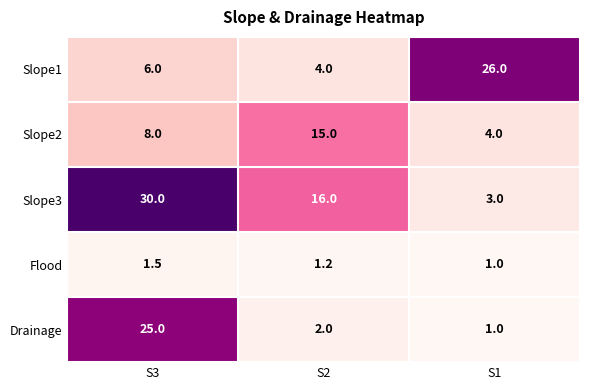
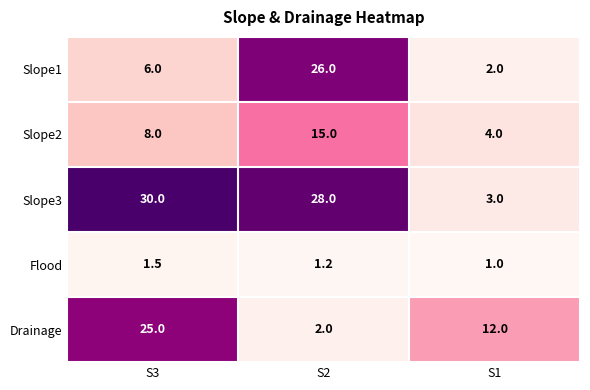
  {
    "Slope1": {
      "S3": 6.0,
-     "S2": 4.0,
-     "S1": 26.0
+     "S2": 26.0,
+     "S1": 2.0
    },
    "Slope2": {
      "S3": 8.0,
      "S2": 15.0,
      "S1": 4.0
    },
    "Slope3": {
      "S3": 30.0,
-     "S2": 16.0,
+     "S2": 28.0,
      "S1": 3.0
    },
    "Flood": {
      "S3": 1.5,
      "S2": 1.2,
      "S1": 1.0
    },
    "Drainage": {
      "S3": 25.0,
      "S2": 2.0,
-     "S1": 1.0
+     "S1": 12.0
    }
  }
